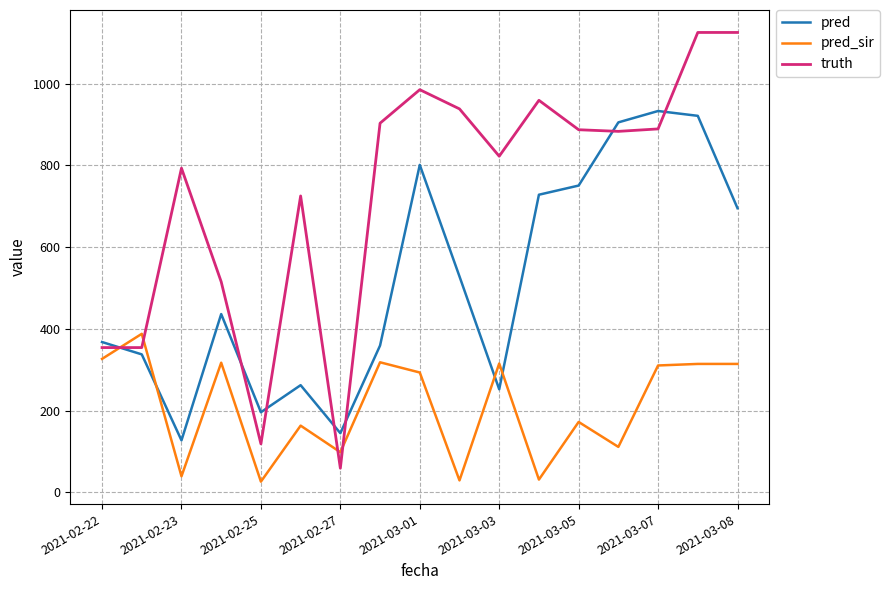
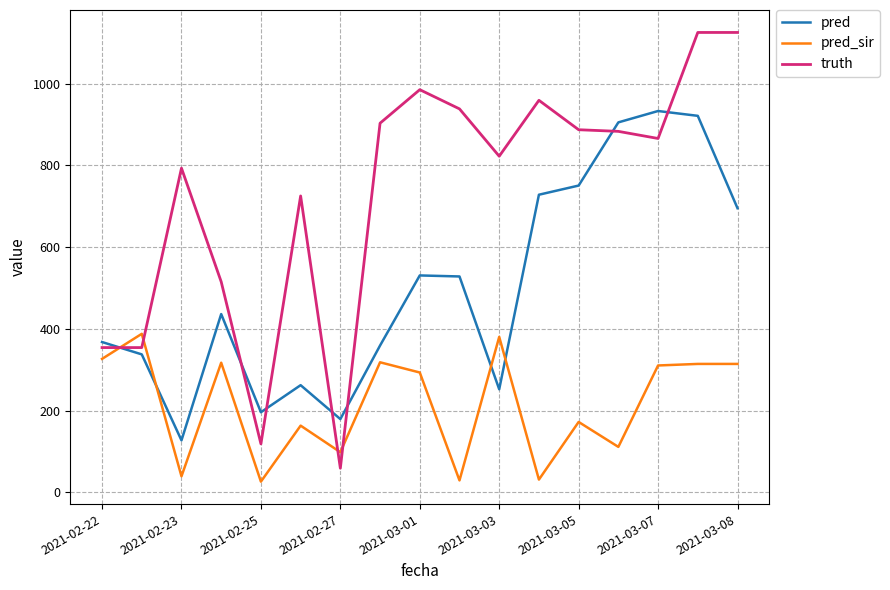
  {
    "pred": {
      "2021-02-23": 130,
      "2021-02-25": 200,
-     "2021-02-27": 140,
-     "2021-03-01": 800,
+     "2021-02-27": 180,
+     "2021-03-01": 530,
      "2021-03-03": 250,
      "2021-03-05": 750,
      "2021-03-07": 930
    },
    "pred_sir": {
      "2021-02-23": 40,
      "2021-02-25": 30,
      "2021-02-27": 100,
      "2021-03-01": 290,
-     "2021-03-03": 320,
+     "2021-03-03": 380,
      "2021-03-05": 170,
      "2021-03-07": 310
    },
    "truth": {
      "2021-02-23": 790,
      "2021-02-25": 120,
      "2021-02-27": 60,
      "2021-03-01": 990,
      "2021-03-03": 820,
      "2021-03-05": 890,
-     "2021-03-07": 890
+     "2021-03-07": 870
    }
  }
